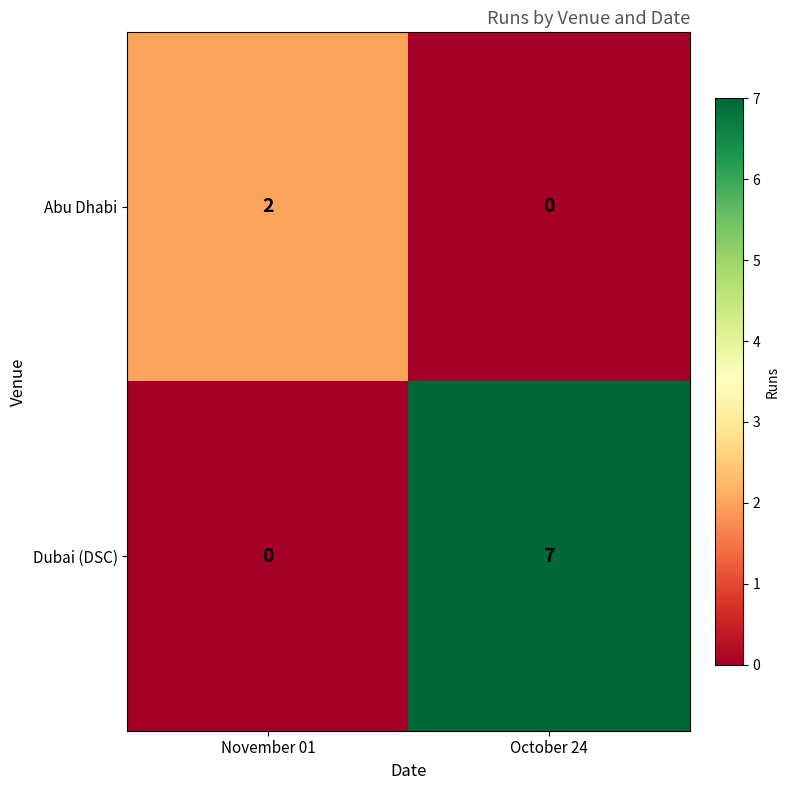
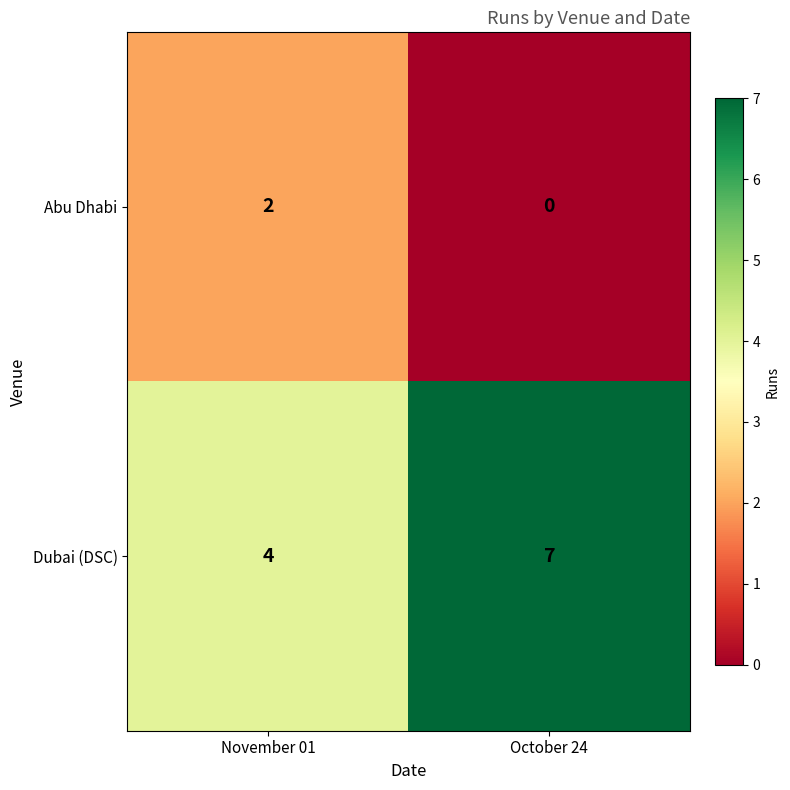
  {
    "Abu Dhabi": {
      "November 01": 2,
      "October 24": 0
    },
    "Dubai (DSC)": {
-     "November 01": 0,
+     "November 01": 4,
      "October 24": 7
    }
  }
